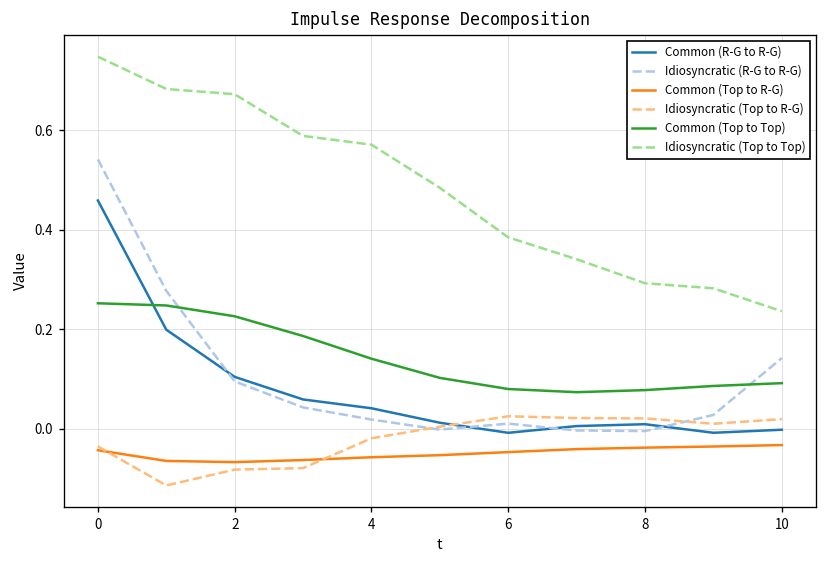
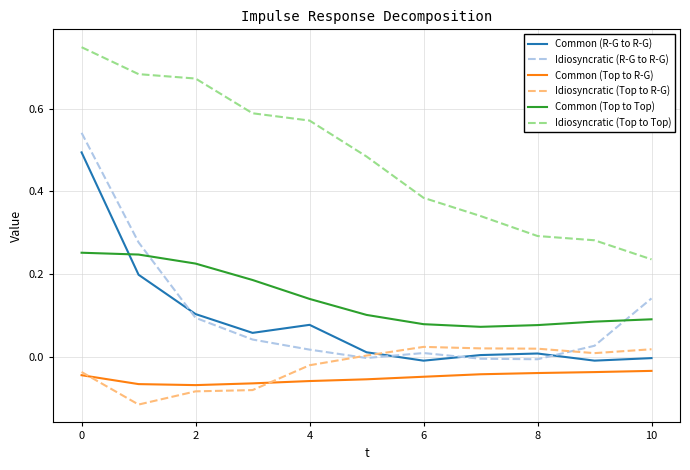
  {
    "Common (R-G to R-G)": {
-     "0": 0.46,
+     "0": 0.49,
      "2": 0.10,
-     "4": 0.04,
+     "4": 0.08,
      "6": -0.01,
      "8": 0.01,
      "10": 0.00
    },
    "Idiosyncratic (R-G to R-G)": {
      "0": 0.54,
      "2": 0.09,
      "4": 0.02,
      "6": 0.01,
      "8": -0.01,
      "10": 0.14
    },
    "Common (Top to R-G)": {
      "0": -0.04,
      "2": -0.07,
      "4": -0.06,
      "6": -0.05,
      "8": -0.04,
      "10": -0.03
    },
    "Idiosyncratic (Top to R-G)": {
      "0": -0.04,
      "2": -0.08,
      "4": -0.02,
      "6": 0.02,
      "8": 0.02,
      "10": 0.02
    },
    "Common (Top to Top)": {
      "0": 0.25,
      "2": 0.23,
      "4": 0.14,
      "6": 0.08,
      "8": 0.08,
      "10": 0.09
    },
    "Idiosyncratic (Top to Top)": {
      "0": 0.75,
      "2": 0.67,
      "4": 0.57,
      "6": 0.38,
      "8": 0.29,
      "10": 0.24
    }
  }
